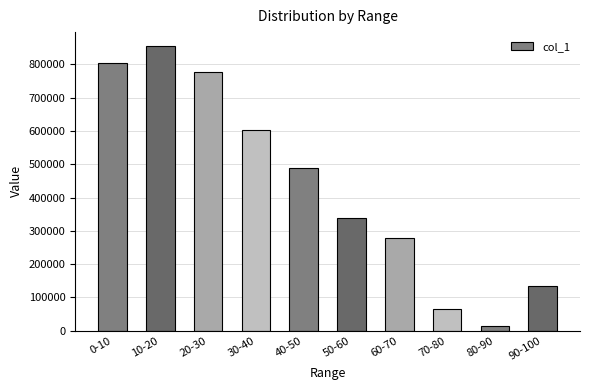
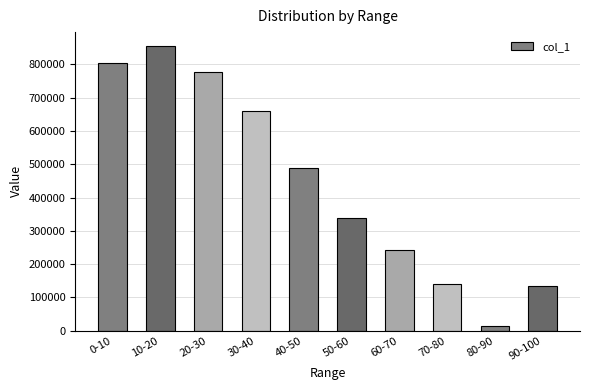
  {
    "0-10": 810000,
    "10-20": 850000,
    "20-30": 780000,
-   "30-40": 600000,
+   "30-40": 660000,
    "40-50": 490000,
    "50-60": 340000,
-   "60-70": 280000,
-   "70-80": 60000,
+   "60-70": 240000,
+   "70-80": 140000,
    "80-90": 10000,
    "90-100": 130000
  }
